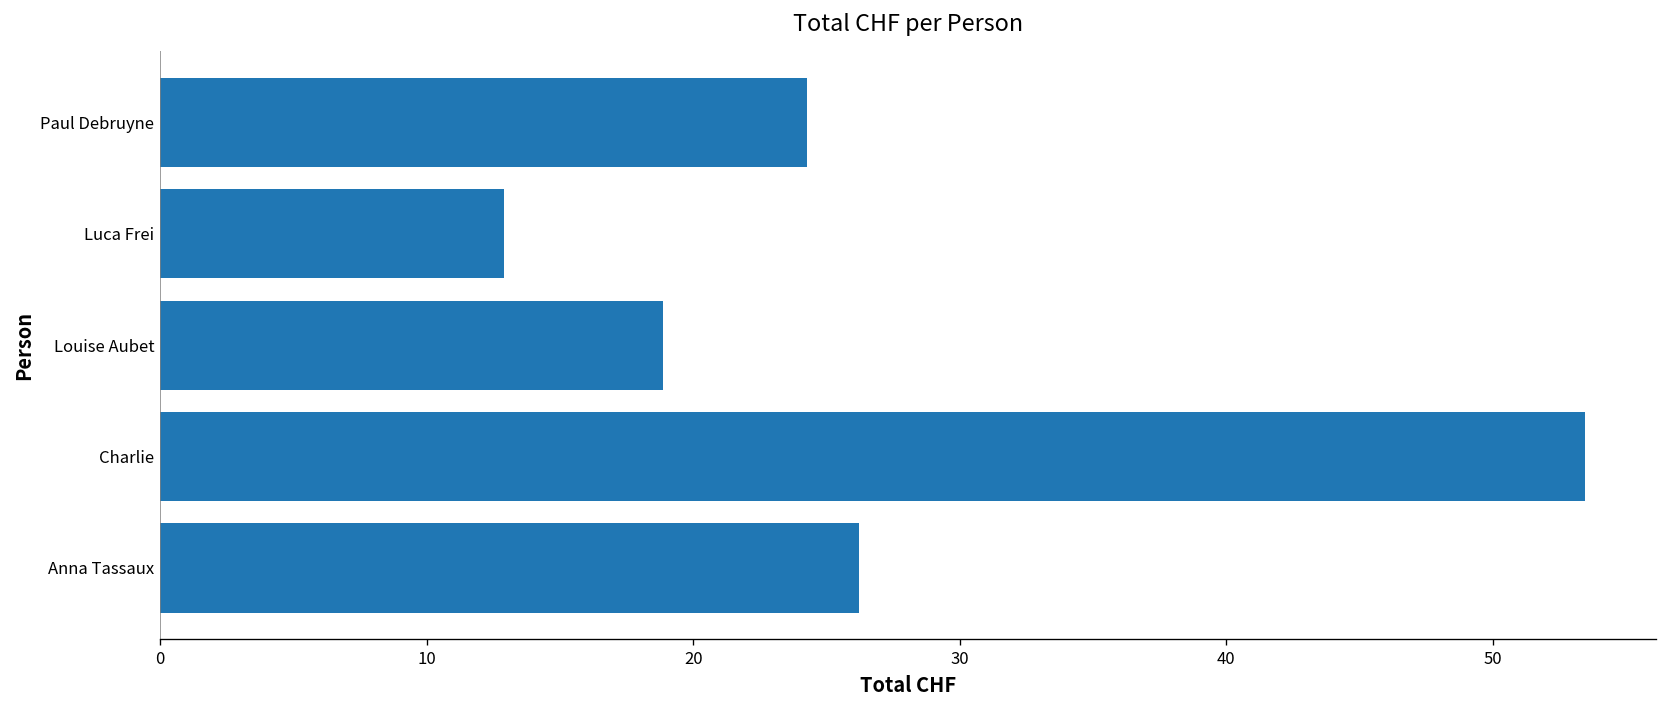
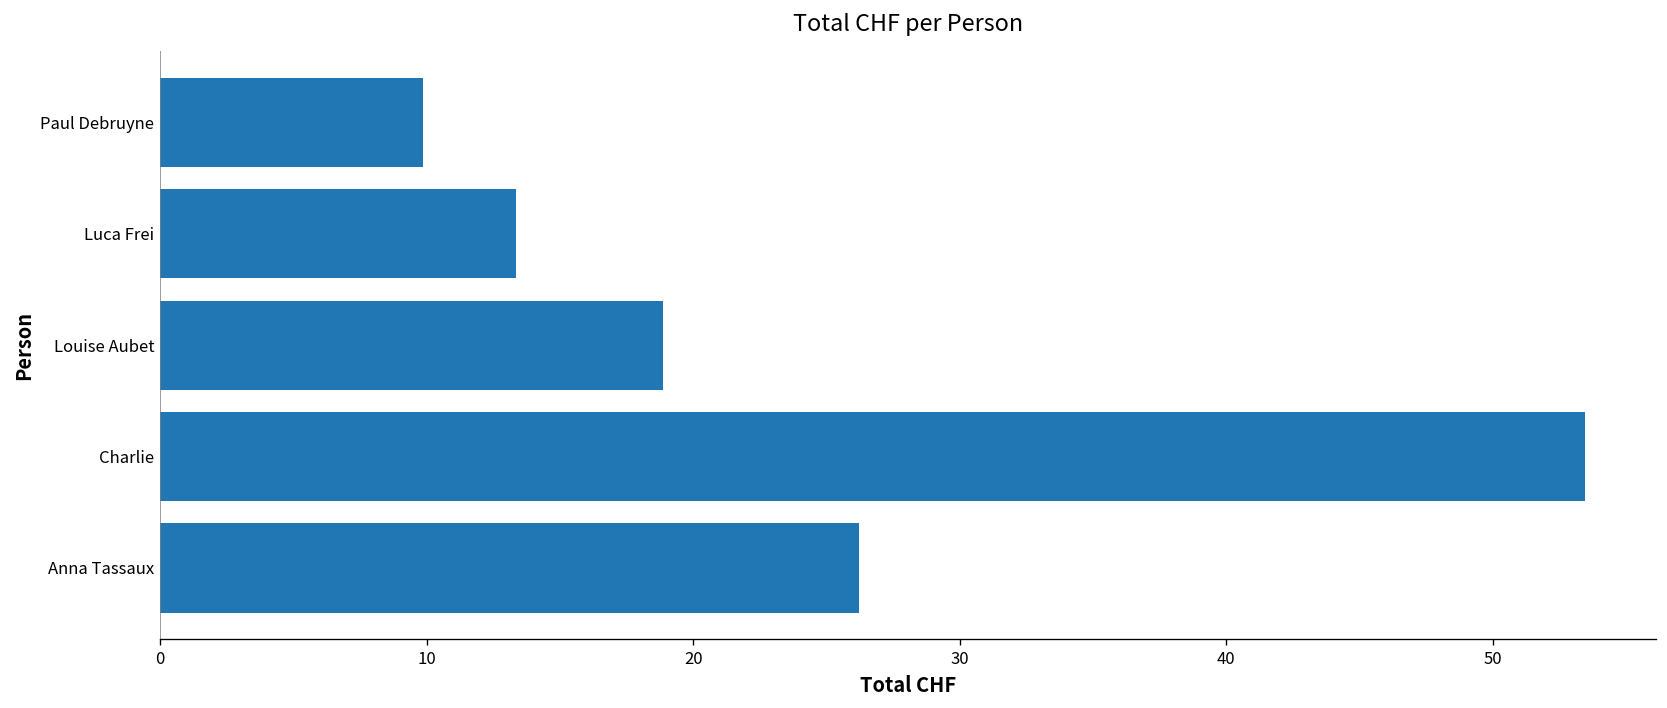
  {
-   "Paul Debruyne": 24.3,
-   "Luca Frei": 12.9,
+   "Paul Debruyne": 9.9,
+   "Luca Frei": 13.4,
    "Louise Aubet": 18.9,
    "Charlie": 53.5,
    "Anna Tassaux": 26.2
  }
